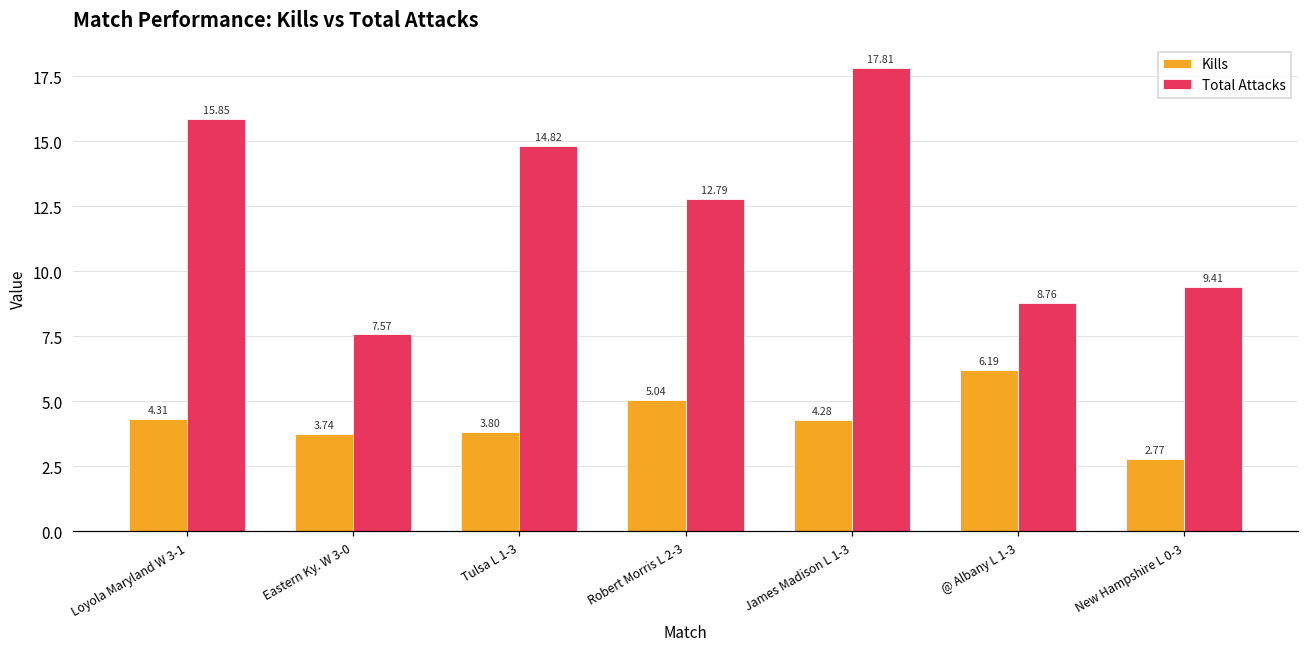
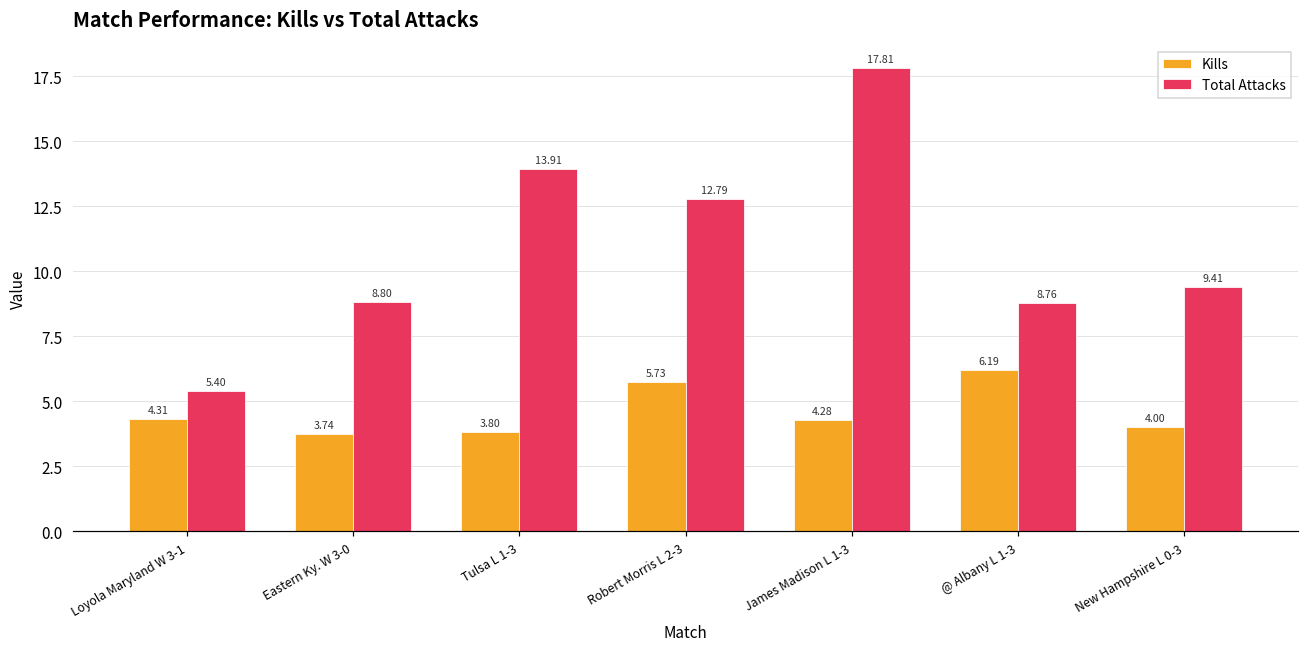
  {
    "Kills": {
      "Loyola Maryland W 3-1": 4.31,
      "Eastern Ky. W 3-0": 3.74,
      "Tulsa L 1-3": 3.80,
-     "Robert Morris L 2-3": 5.04,
+     "Robert Morris L 2-3": 5.73,
      "James Madison L 1-3": 4.28,
      "@ Albany L 1-3": 6.19,
-     "New Hampshire L 0-3": 2.77
+     "New Hampshire L 0-3": 4.00
    },
    "Total Attacks": {
-     "Loyola Maryland W 3-1": 15.85,
-     "Eastern Ky. W 3-0": 7.57,
-     "Tulsa L 1-3": 14.82,
+     "Loyola Maryland W 3-1": 5.40,
+     "Eastern Ky. W 3-0": 8.80,
+     "Tulsa L 1-3": 13.91,
      "Robert Morris L 2-3": 12.79,
      "James Madison L 1-3": 17.81,
      "@ Albany L 1-3": 8.76,
      "New Hampshire L 0-3": 9.41
    }
  }
